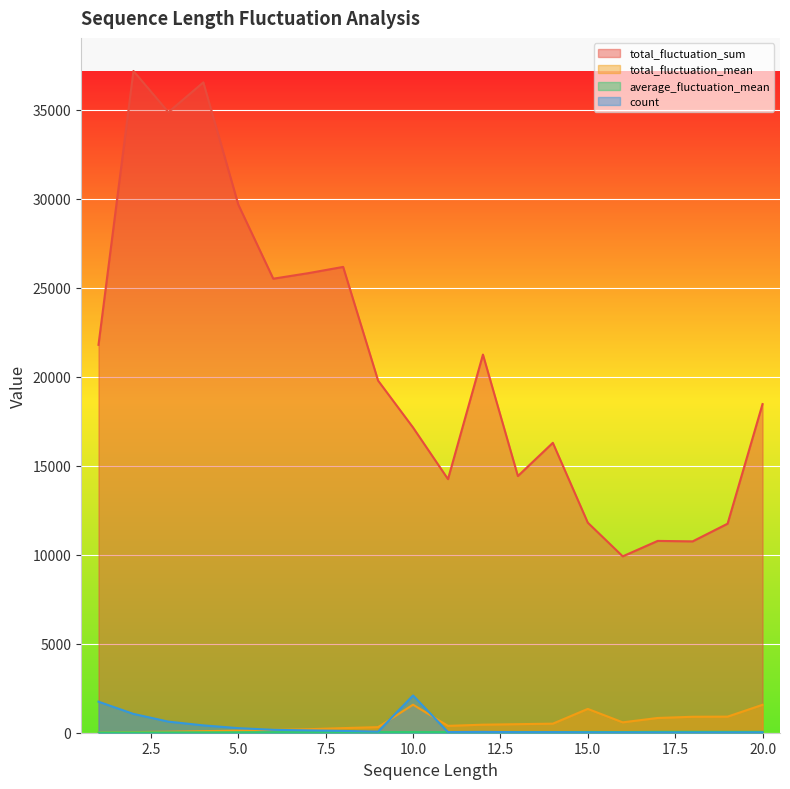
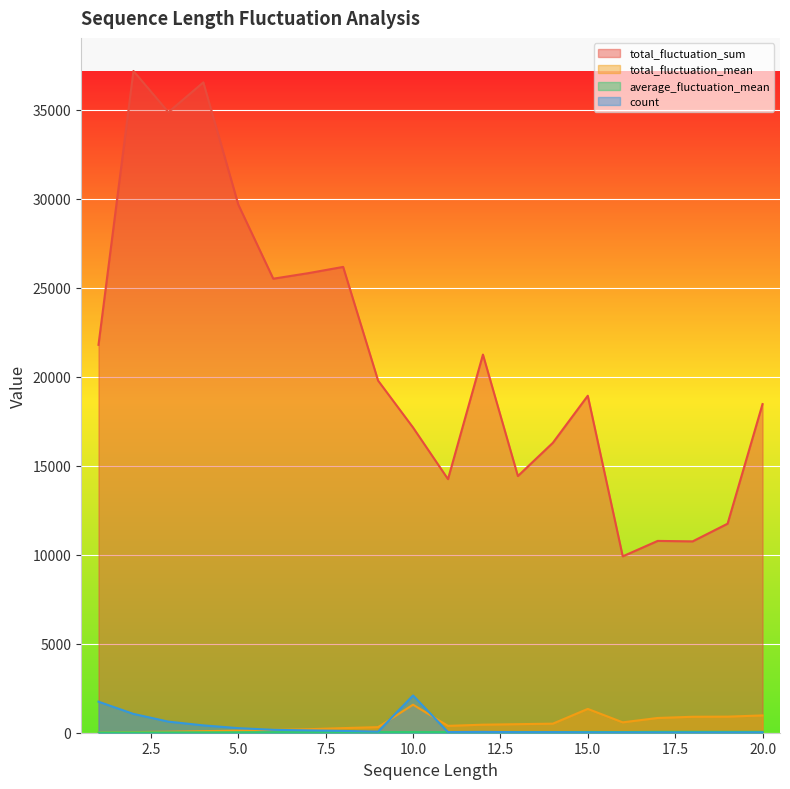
  {
    "total_fluctuation_sum": {
      "5.0": 29700,
      "10.0": 17100,
-     "15.0": 11800,
+     "15.0": 18900,
      "20.0": 18500
    },
    "total_fluctuation_mean": {
      "10.0": 1600,
      "15.0": 1300,
-     "20.0": 1600
+     "20.0": 1000
    },
    "average_fluctuation_mean": {
      "10.0": 0
    },
    "count": {
      "5.0": 300,
      "10.0": 2100
    }
  }
